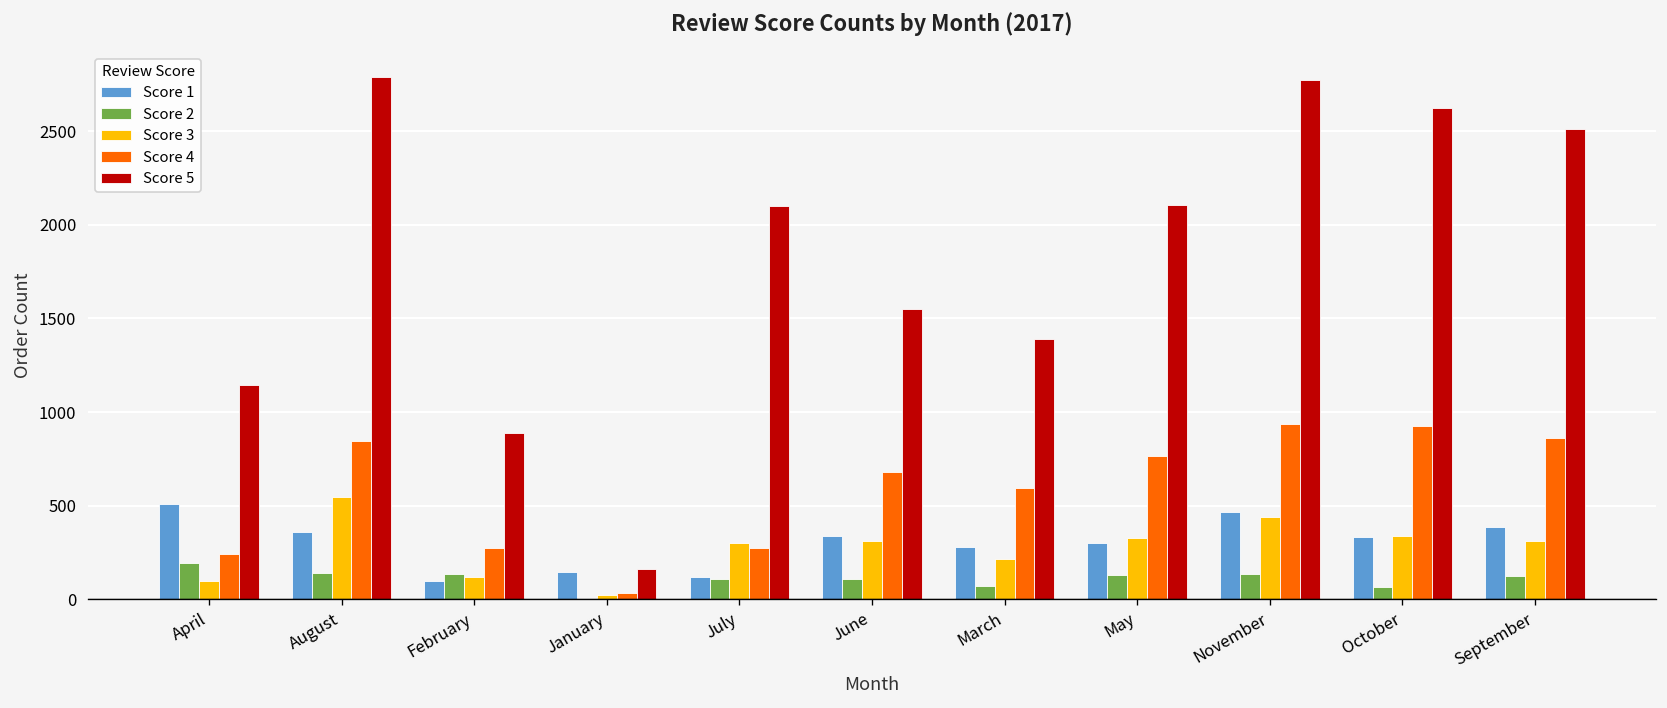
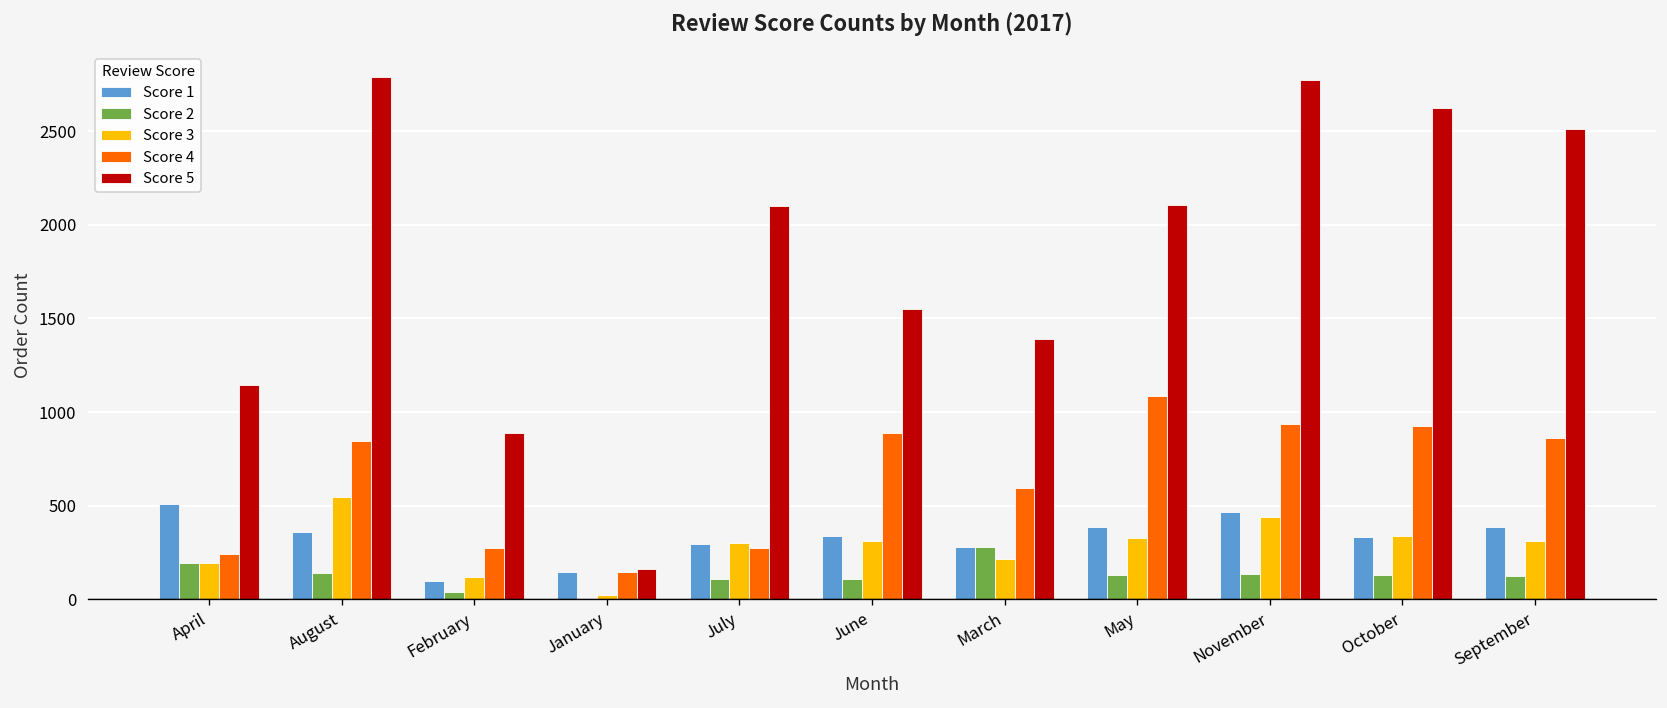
  {
    "Score 1": {
      "April": 510,
      "August": 360,
      "February": 100,
      "January": 150,
-     "July": 120,
+     "July": 300,
      "June": 340,
      "March": 280,
-     "May": 300,
+     "May": 390,
      "November": 470,
      "October": 330,
      "September": 390
    },
    "Score 2": {
      "April": 190,
      "August": 140,
-     "February": 140,
+     "February": 40,
      "July": 110,
      "June": 110,
-     "March": 70,
+     "March": 280,
      "May": 130,
      "November": 130,
-     "October": 60,
+     "October": 130,
      "September": 130
    },
    "Score 3": {
-     "April": 100,
+     "April": 190,
      "August": 540,
      "February": 120,
      "January": 20,
      "July": 300,
      "June": 310,
      "March": 220,
      "May": 330,
      "November": 440,
      "October": 340,
      "September": 310
    },
    "Score 4": {
      "April": 240,
      "August": 850,
      "February": 280,
-     "January": 40,
+     "January": 150,
      "July": 280,
-     "June": 680,
+     "June": 890,
      "March": 600,
-     "May": 760,
+     "May": 1090,
      "November": 940,
      "October": 930,
      "September": 860
    },
    "Score 5": {
      "April": 1140,
      "August": 2790,
      "February": 890,
      "January": 160,
      "July": 2100,
      "June": 1550,
      "March": 1390,
      "May": 2110,
      "November": 2770,
      "October": 2620,
      "September": 2510
    }
  }
